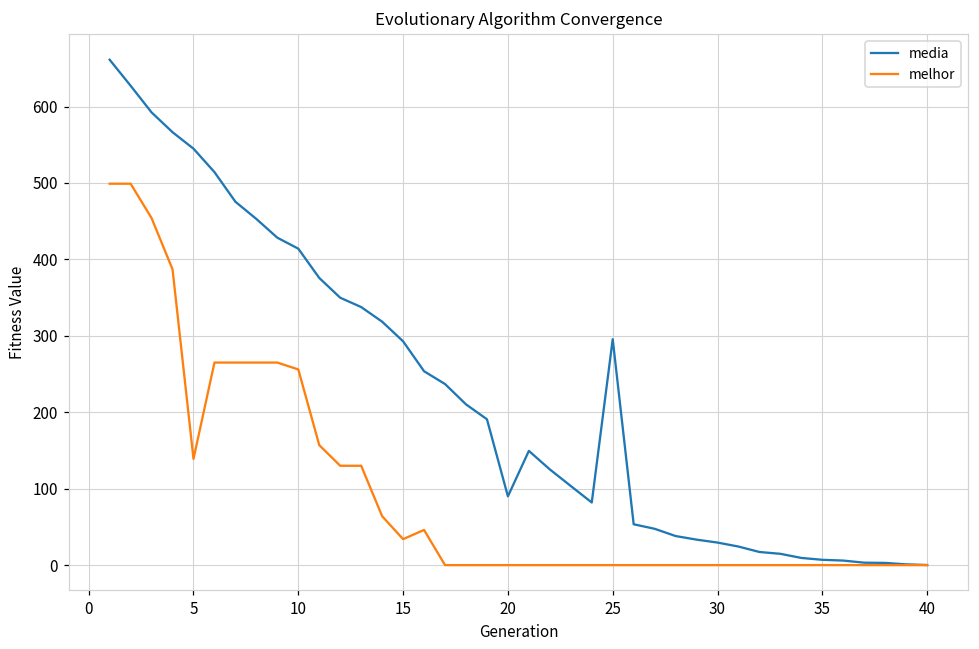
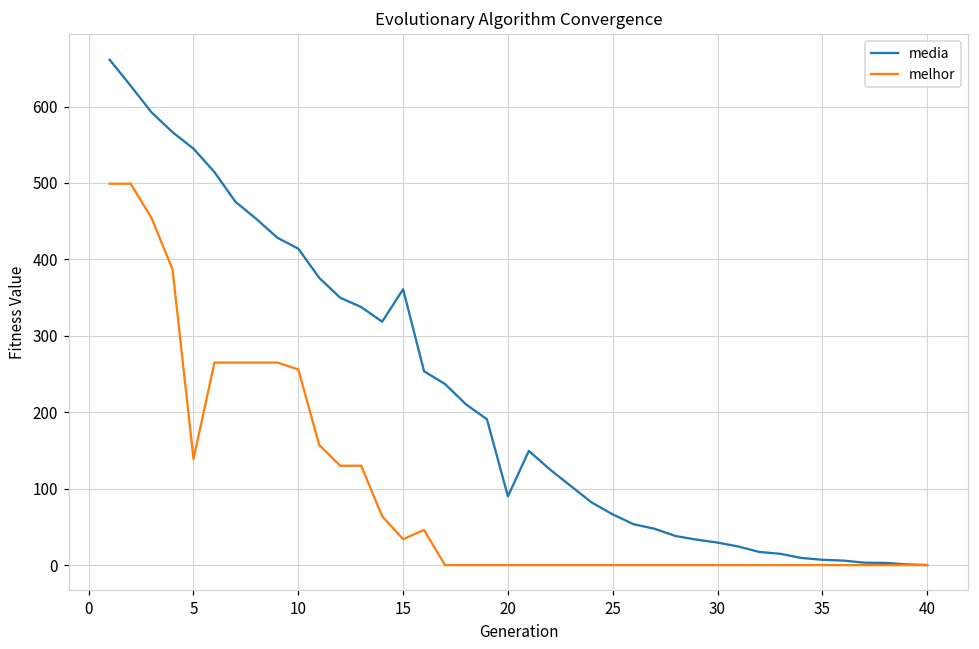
  {
    "media": {
      "5": 540,
      "10": 410,
-     "15": 290,
+     "15": 360,
      "20": 90,
-     "25": 300,
+     "25": 70,
      "30": 30,
      "35": 10
    },
    "melhor": {
      "5": 140,
      "10": 260,
      "15": 30,
      "20": 0,
      "25": 0,
      "30": 0,
      "35": 0
    }
  }
